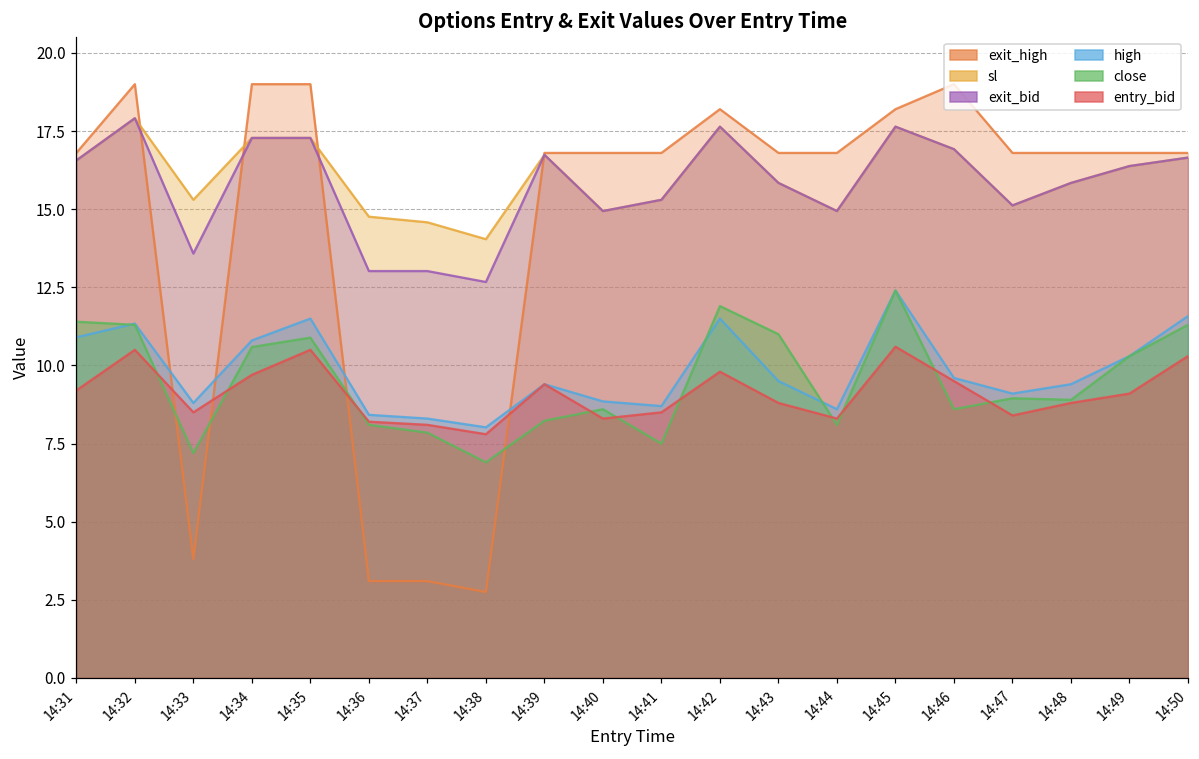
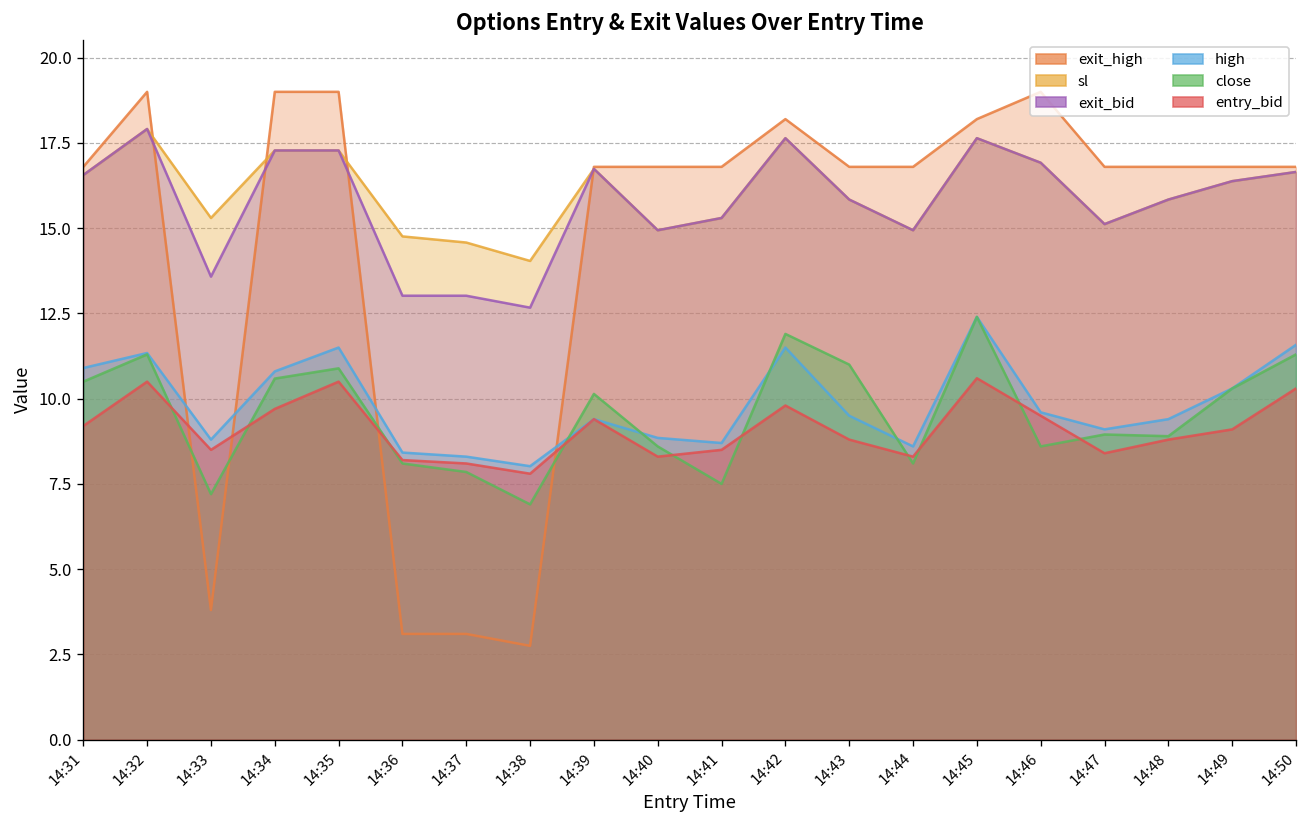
  {
    "close": {
-     "14:31": 11.4,
+     "14:31": 10.5,
      "14:33": 7.2,
      "14:34": 10.6,
      "14:35": 10.9,
      "14:36": 8.1,
      "14:37": 7.9,
      "14:38": 6.9,
-     "14:39": 8.2,
+     "14:39": 10.1,
      "14:40": 8.6,
      "14:41": 7.5,
      "14:42": 11.9,
      "14:43": 11.0,
      "14:44": 8.1,
      "14:46": 8.6,
      "14:47": 9.0,
      "14:48": 8.9,
      "14:50": 11.3
    }
  }
